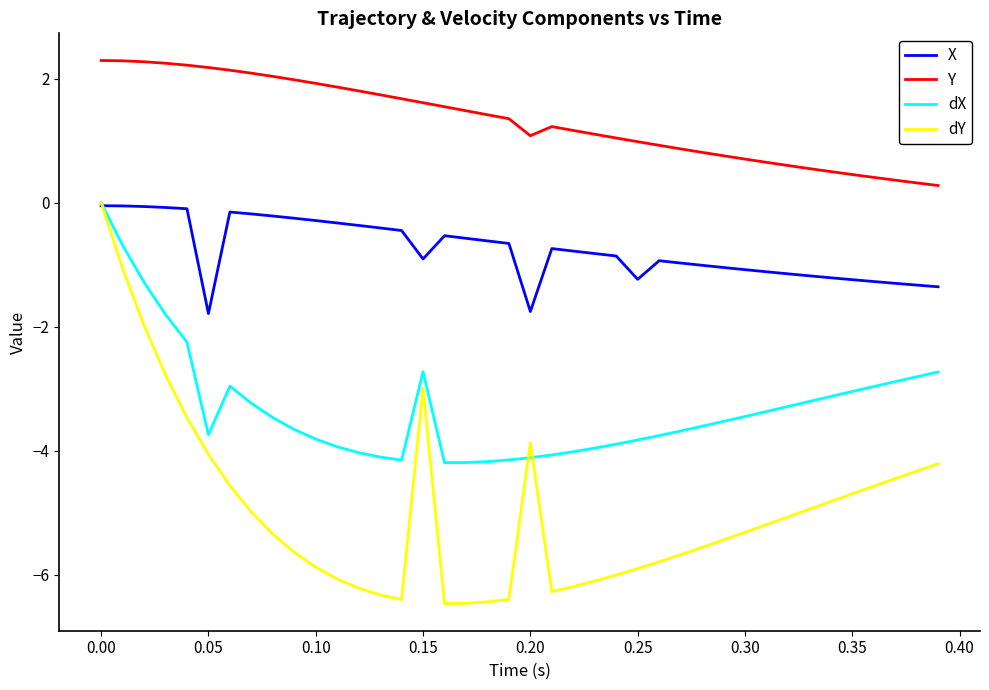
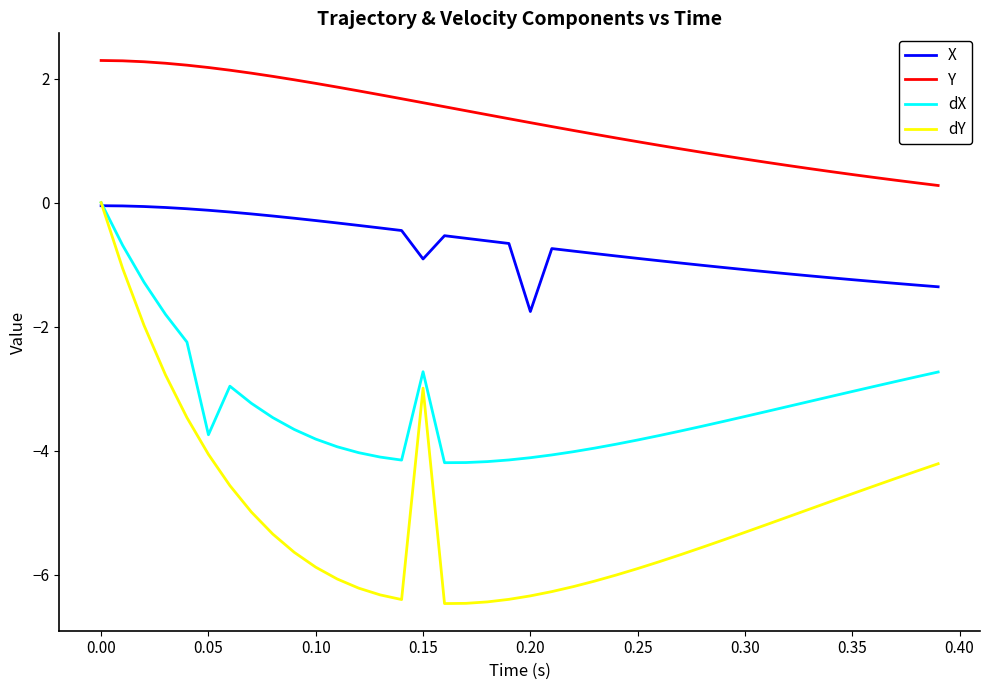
  {
    "X": {
      "0.00": 0.0,
-     "0.05": -1.8,
+     "0.05": -0.1,
      "0.10": -0.3,
      "0.15": -0.9,
      "0.20": -1.8,
-     "0.25": -1.2,
+     "0.25": -0.9,
      "0.30": -1.1,
      "0.35": -1.2
    },
    "Y": {
      "0.00": 2.3,
      "0.05": 2.2,
      "0.10": 1.9,
      "0.15": 1.6,
-     "0.20": 1.1,
+     "0.20": 1.3,
      "0.25": 1.0,
      "0.30": 0.7,
      "0.35": 0.5
    },
    "dX": {
      "0.05": -3.7,
      "0.10": -3.8,
      "0.15": -2.7,
      "0.20": -4.1,
      "0.25": -3.8,
      "0.30": -3.4,
      "0.35": -3.0
    },
    "dY": {
      "0.05": -4.1,
      "0.10": -5.9,
      "0.15": -3.0,
-     "0.20": -3.9,
+     "0.20": -6.3,
      "0.25": -5.9,
      "0.30": -5.3,
      "0.35": -4.7
    }
  }
